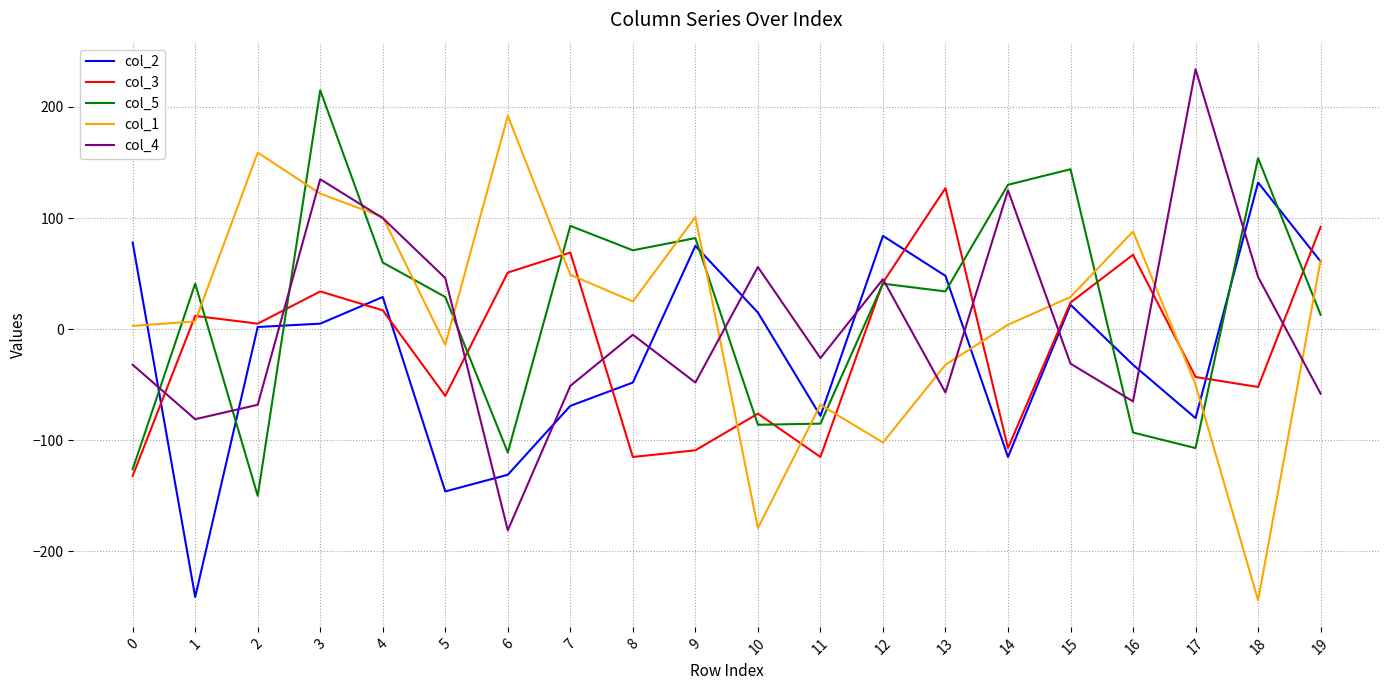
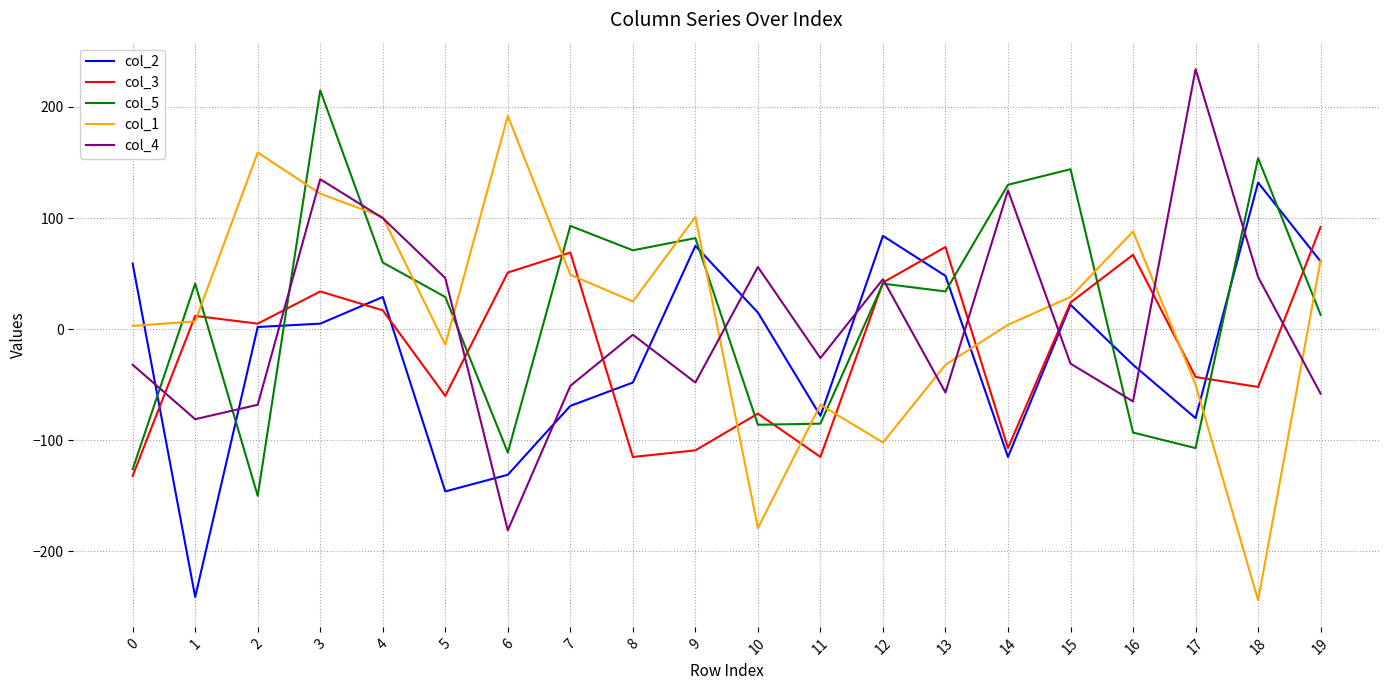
  {
    "col_2": {
-     "0": 78,
+     "0": 59,
      "1": -241,
      "2": 2,
      "3": 5,
      "4": 29,
      "5": -146,
      "6": -131,
      "7": -69,
      "8": -48,
      "9": 75,
      "10": 15,
      "11": -78,
      "12": 84,
      "13": 48,
      "14": -115,
      "16": -32,
      "17": -80,
      "18": 132
    },
    "col_3": {
      "0": -132,
      "1": 12,
      "2": 5,
      "3": 34,
      "4": 17,
      "5": -60,
      "6": 51,
      "7": 69,
      "8": -115,
      "9": -109,
      "10": -76,
      "11": -115,
-     "13": 127,
+     "13": 74,
      "14": -107,
      "16": 67,
      "17": -43,
      "18": -52,
      "19": 92
    },
    "col_5": {
      "0": -126,
      "1": 41,
      "2": -150,
      "3": 215,
      "4": 60,
      "5": 29,
      "6": -111,
      "7": 93,
      "8": 71,
      "9": 82,
      "10": -86,
      "11": -85,
      "13": 34,
      "14": 130,
      "15": 144,
      "16": -93,
      "17": -107,
      "18": 154,
      "19": 13
    },
    "col_1": {
      "0": 3,
      "1": 7,
      "2": 159,
      "3": 122,
      "5": -14,
      "6": 192,
      "7": 49,
      "8": 25,
      "9": 101,
      "10": -179,
      "11": -68,
      "12": -102,
      "13": -32,
      "14": 4,
      "15": 29,
      "16": 88,
      "17": -50,
      "18": -244
    },
    "col_4": {
      "0": -32,
      "1": -81,
      "2": -68,
      "3": 135,
      "5": 46,
      "6": -181,
      "7": -51,
      "8": -5,
      "9": -48,
      "10": 56,
      "11": -26,
      "12": 45,
      "13": -57,
      "14": 125,
      "15": -31,
      "16": -65,
      "17": 234,
      "18": 47,
      "19": -58
    }
  }
